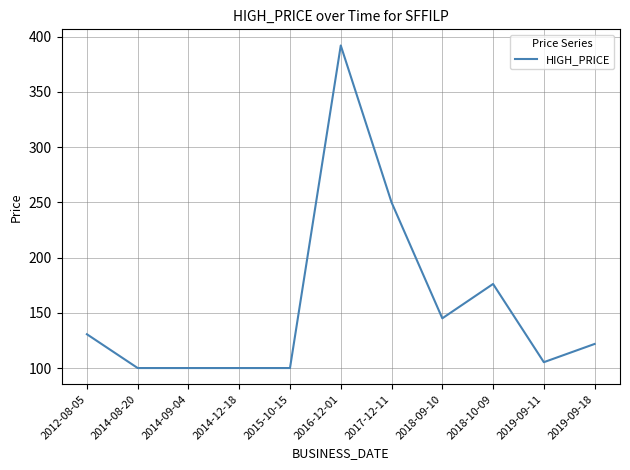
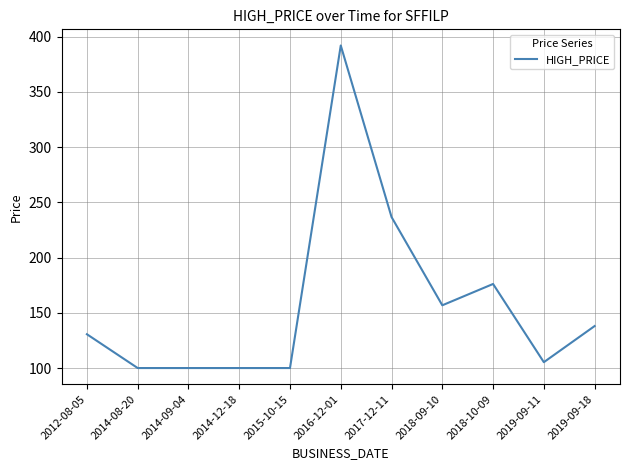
  {
    "2012-08-05": 131,
    "2014-08-20": 100,
    "2014-09-04": 100,
    "2014-12-18": 100,
    "2015-10-15": 100,
    "2016-12-01": 392,
-   "2017-12-11": 250,
-   "2018-09-10": 145,
+   "2017-12-11": 237,
+   "2018-09-10": 157,
    "2018-10-09": 176,
    "2019-09-11": 105,
-   "2019-09-18": 122
+   "2019-09-18": 138
  }
